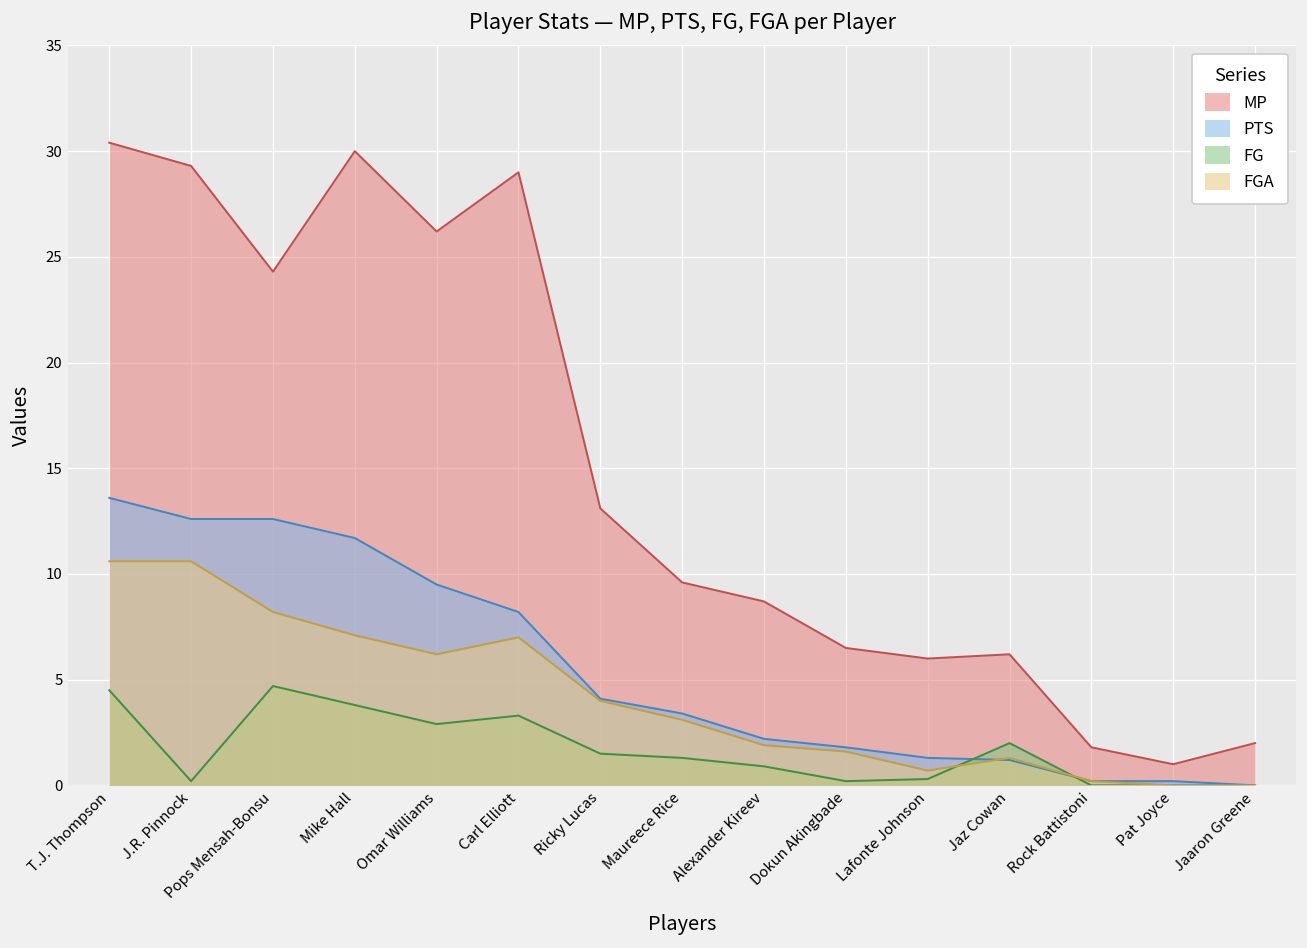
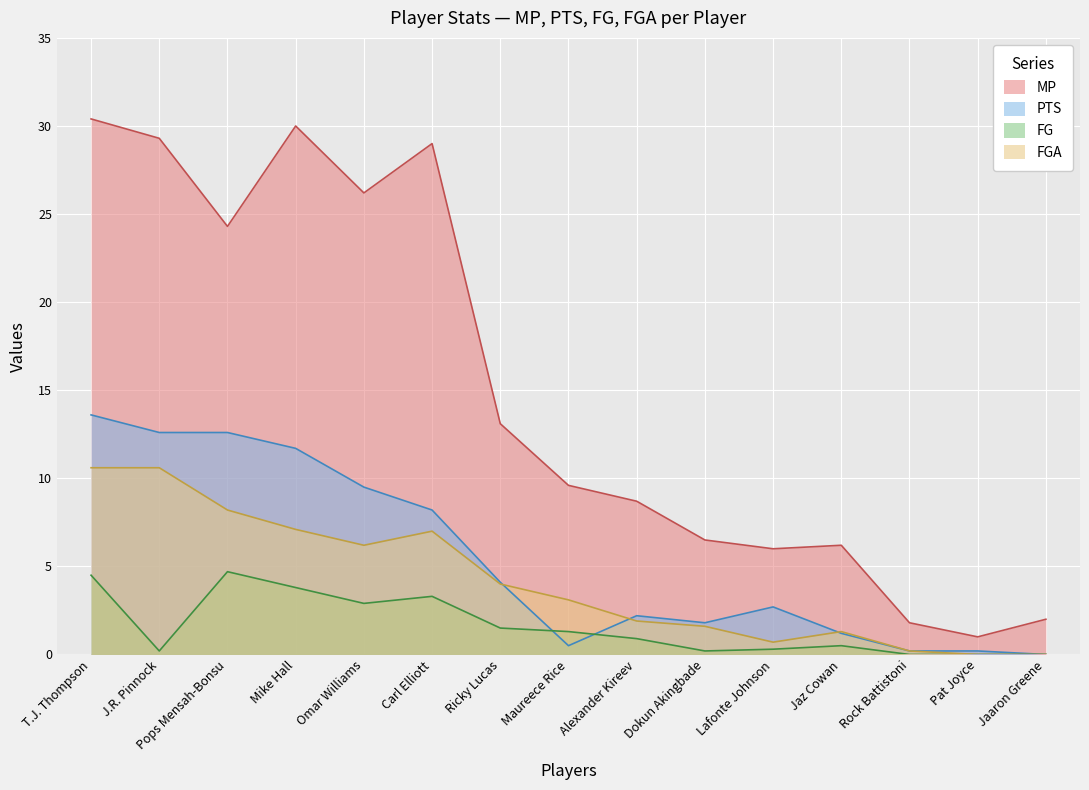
  {
    "PTS": {
      "T.J. Thompson": 13.6,
      "J.R. Pinnock": 12.6,
      "Pops Mensah-Bonsu": 12.6,
      "Mike Hall": 11.7,
      "Omar Williams": 9.5,
      "Carl Elliott": 8.2,
-     "Maureece Rice": 3.4,
+     "Maureece Rice": 0.5,
      "Alexander Kireev": 2.2,
      "Dokun Akingbade": 1.8,
-     "Lafonte Johnson": 1.3,
+     "Lafonte Johnson": 2.7,
      "Pat Joyce": 0.2
    },
    "FG": {
      "T.J. Thompson": 4.5,
      "J.R. Pinnock": 0.2,
      "Pops Mensah-Bonsu": 4.7,
      "Mike Hall": 3.8,
      "Omar Williams": 2.9,
      "Carl Elliott": 3.3,
      "Ricky Lucas": 1.5,
      "Maureece Rice": 1.3,
      "Alexander Kireev": 0.9,
      "Dokun Akingbade": 0.2,
      "Lafonte Johnson": 0.3,
-     "Jaz Cowan": 2.0,
+     "Jaz Cowan": 0.5,
      "Rock Battistoni": 0.0
    }
  }
